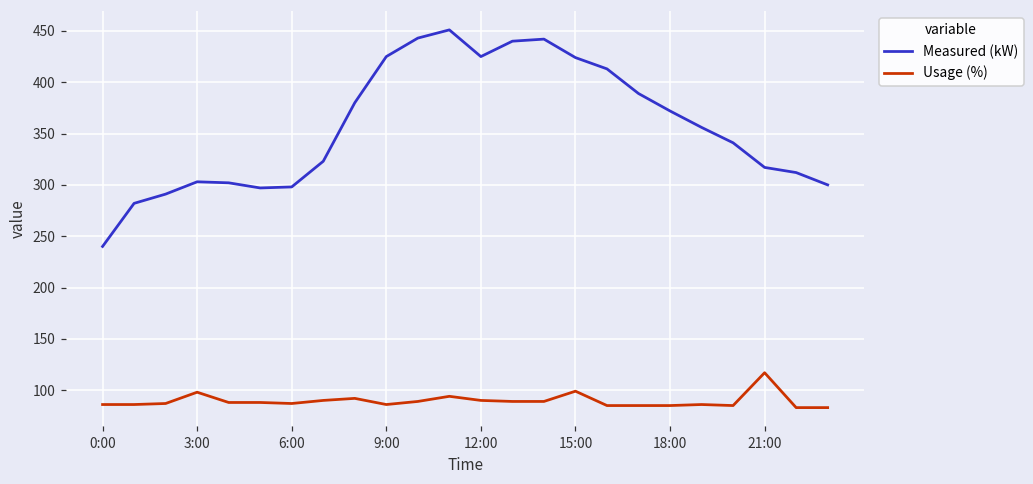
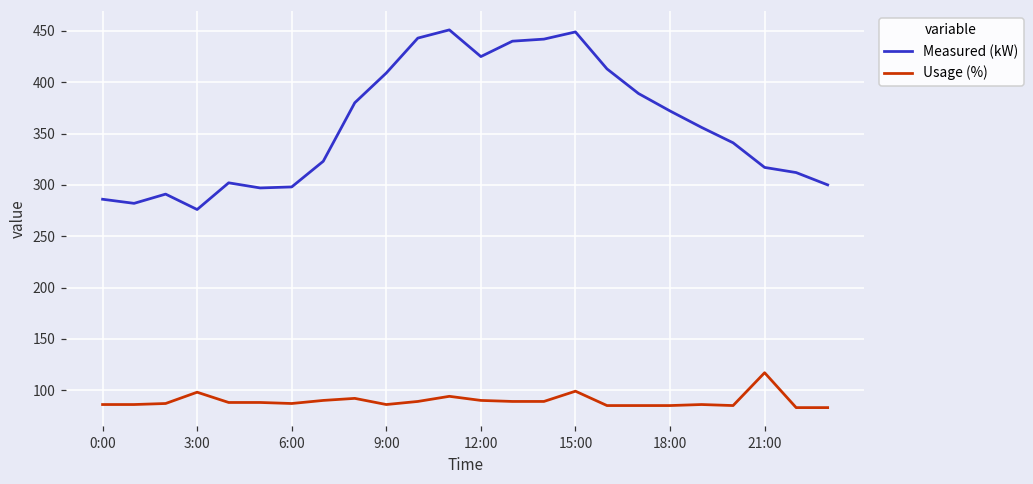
  {
    "Measured (kW)": {
-     "0:00": 240,
-     "3:00": 300,
+     "0:00": 290,
+     "3:00": 280,
      "6:00": 300,
-     "9:00": 430,
+     "9:00": 410,
      "12:00": 430,
-     "15:00": 420,
+     "15:00": 450,
      "18:00": 370,
      "21:00": 320
    },
    "Usage (%)": {
      "0:00": 90,
      "3:00": 100,
      "6:00": 90,
      "9:00": 90,
      "12:00": 90,
      "15:00": 100,
      "18:00": 90,
      "21:00": 120
    }
  }
